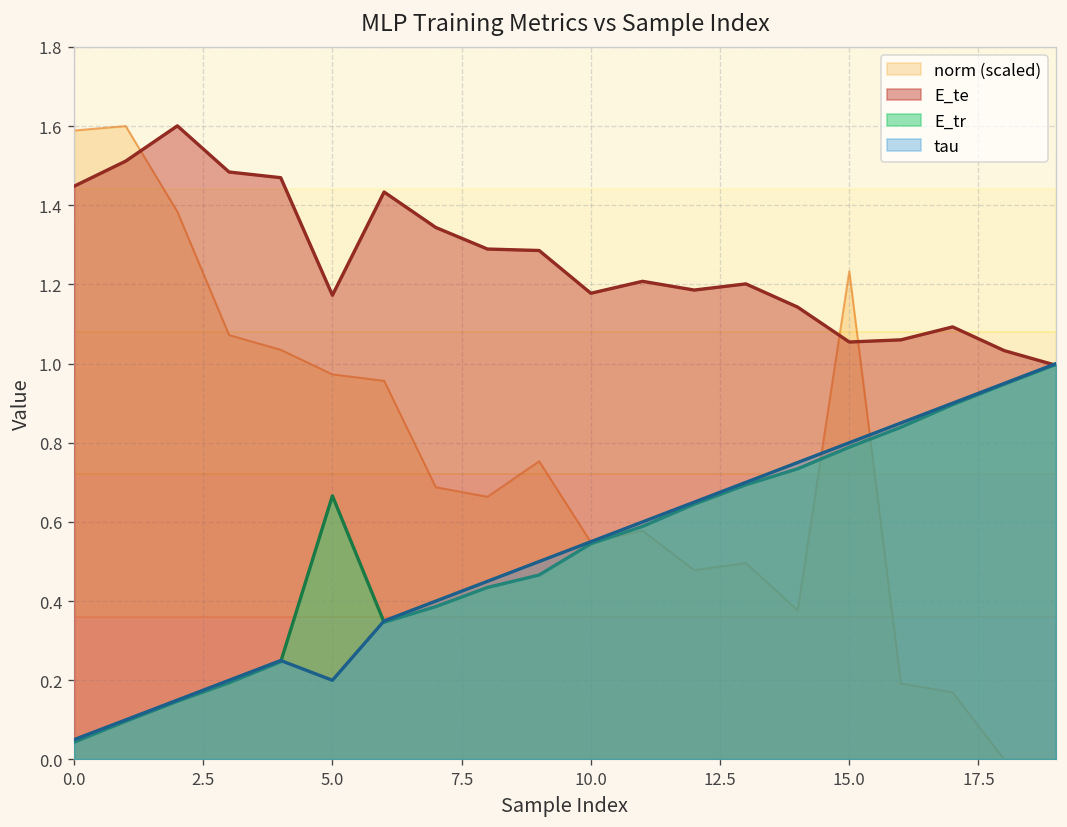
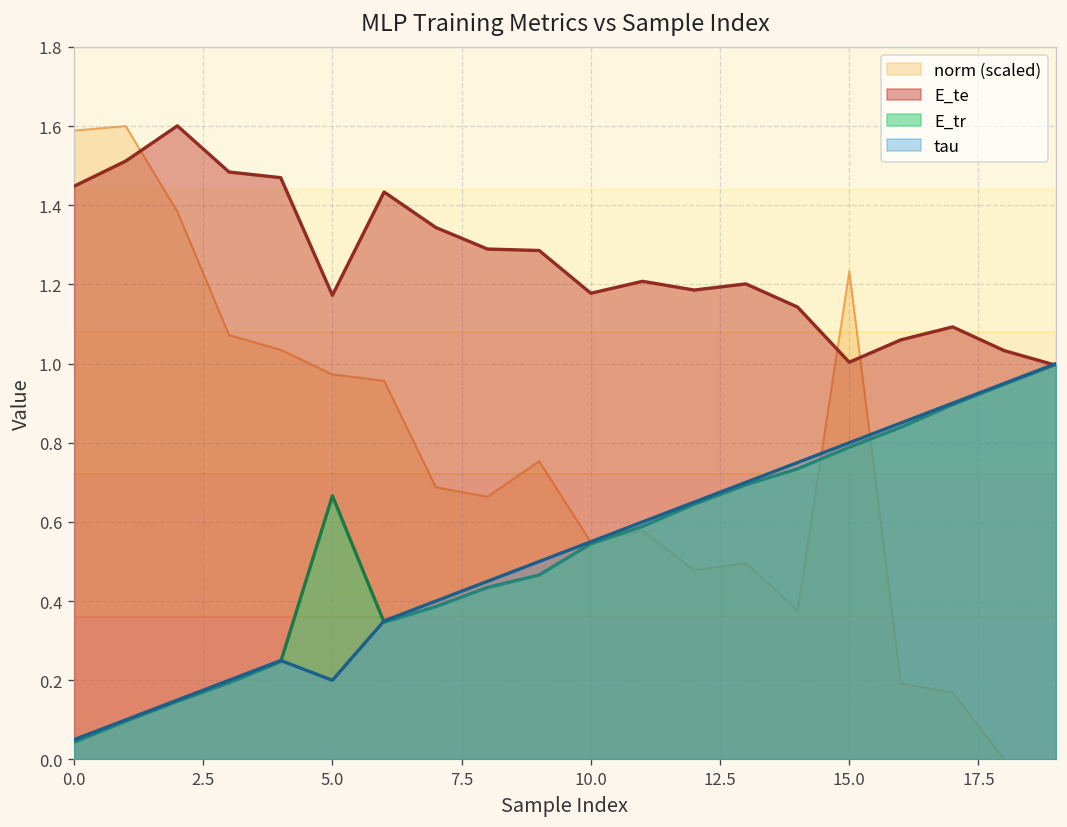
  {
    "norm (scaled)": {
      "0.0": 1.59,
      "5.0": 0.97,
      "15.0": 1.23
    },
    "E_te": {
      "0.0": 1.45,
      "5.0": 1.17,
      "10.0": 1.18,
-     "15.0": 1.05
+     "15.0": 1.00
    },
    "E_tr": {
      "5.0": 0.67,
      "15.0": 0.79
    },
    "tau": {
      "5.0": 0.20,
      "15.0": 0.80
    }
  }
